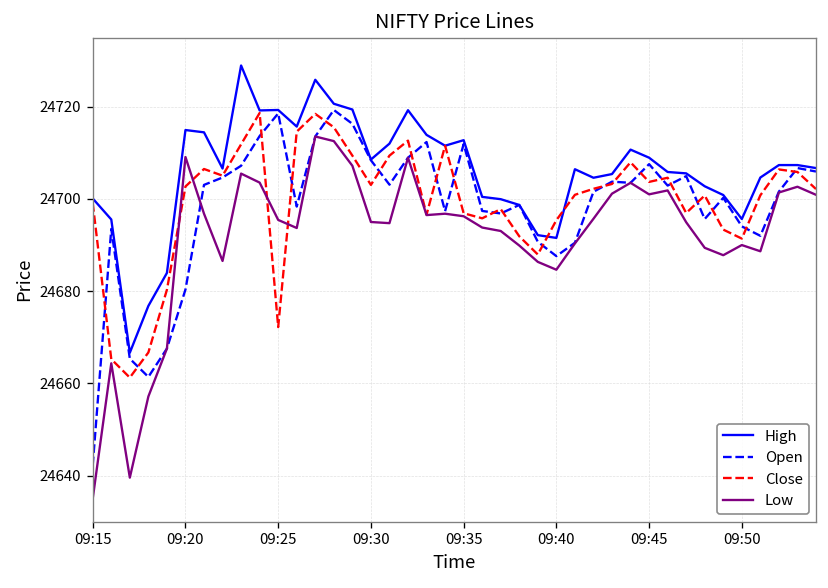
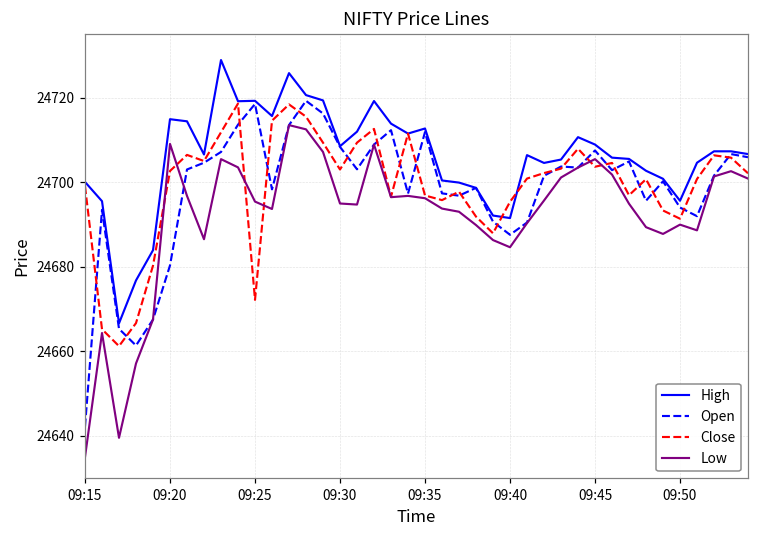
  {
    "Close": {
      "09:15": 24699,
      "09:20": 24703,
      "09:25": 24672,
      "09:30": 24703,
      "09:40": 24695,
      "09:45": 24704,
      "09:50": 24691
    },
    "Low": {
      "09:15": 24635,
      "09:20": 24709,
      "09:25": 24695,
      "09:30": 24695,
      "09:40": 24685,
-     "09:45": 24701,
+     "09:45": 24706,
      "09:50": 24690
    }
  }
